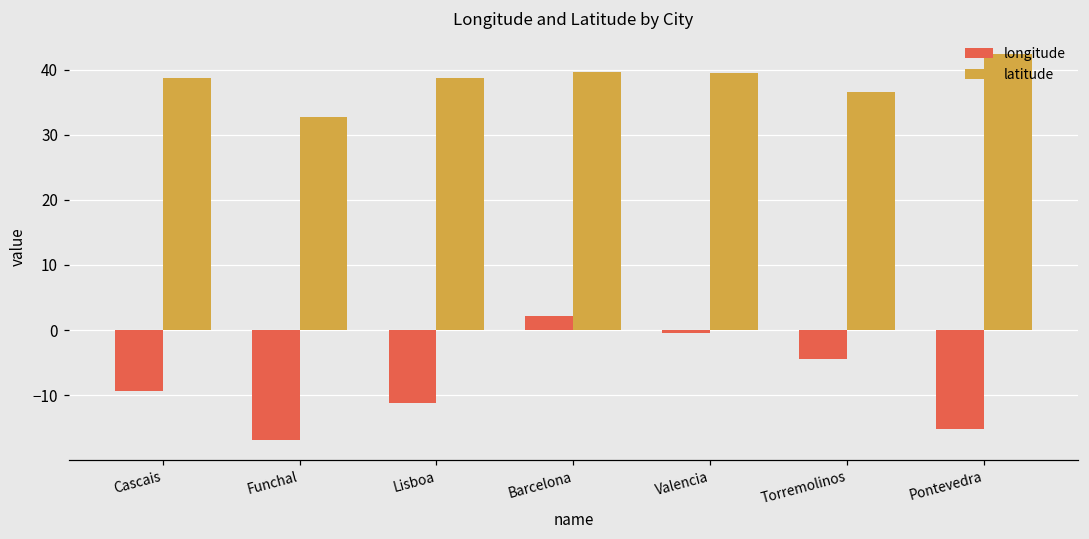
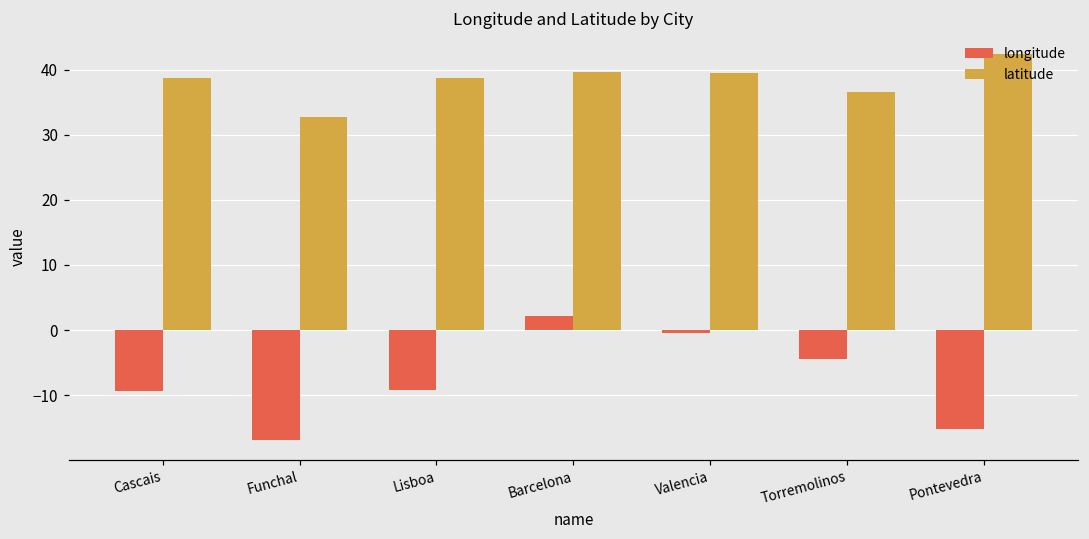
  {
    "longitude": {
      "Cascais": -9,
      "Funchal": -17,
-     "Lisboa": -11,
+     "Lisboa": -9,
      "Barcelona": 2,
      "Torremolinos": -5,
      "Pontevedra": -15
    },
    "latitude": {
      "Cascais": 39,
      "Funchal": 33,
      "Lisboa": 39,
      "Barcelona": 40,
      "Valencia": 39,
      "Torremolinos": 37,
      "Pontevedra": 42
    }
  }
